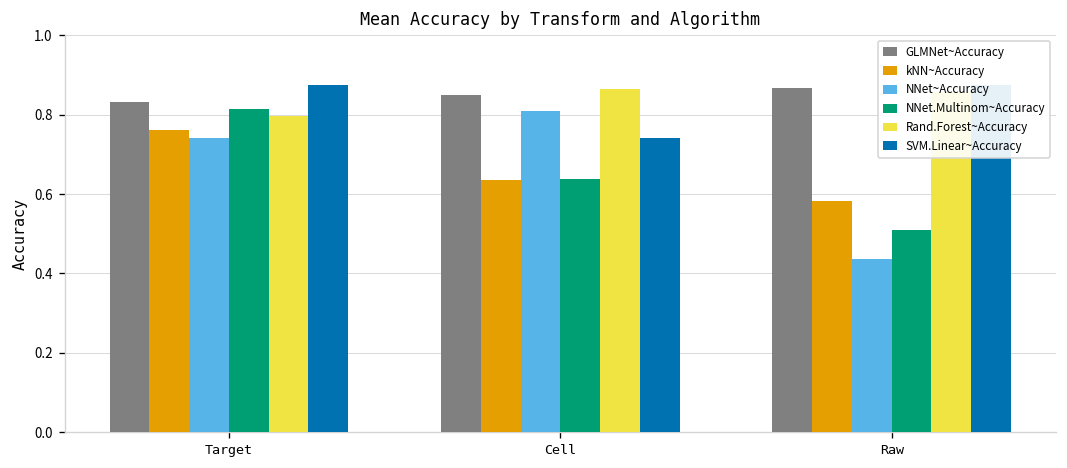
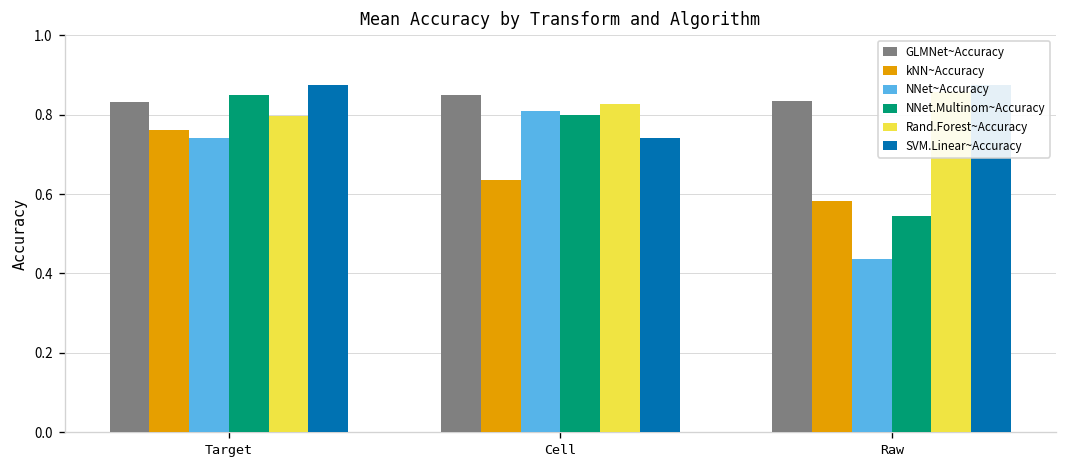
  {
    "GLMNet~Accuracy": {
      "Target": 0.83,
      "Cell": 0.85,
-     "Raw": 0.87
+     "Raw": 0.83
    },
    "kNN~Accuracy": {
      "Target": 0.76,
      "Cell": 0.64,
      "Raw": 0.58
    },
    "NNet~Accuracy": {
      "Target": 0.74,
      "Cell": 0.81,
      "Raw": 0.44
    },
    "NNet.Multinom~Accuracy": {
-     "Target": 0.81,
-     "Cell": 0.64,
-     "Raw": 0.51
+     "Target": 0.85,
+     "Cell": 0.80,
+     "Raw": 0.54
    },
    "Rand.Forest~Accuracy": {
      "Target": 0.80,
-     "Cell": 0.86
+     "Cell": 0.83
    },
    "SVM.Linear~Accuracy": {
      "Target": 0.87,
      "Cell": 0.74
    }
  }
